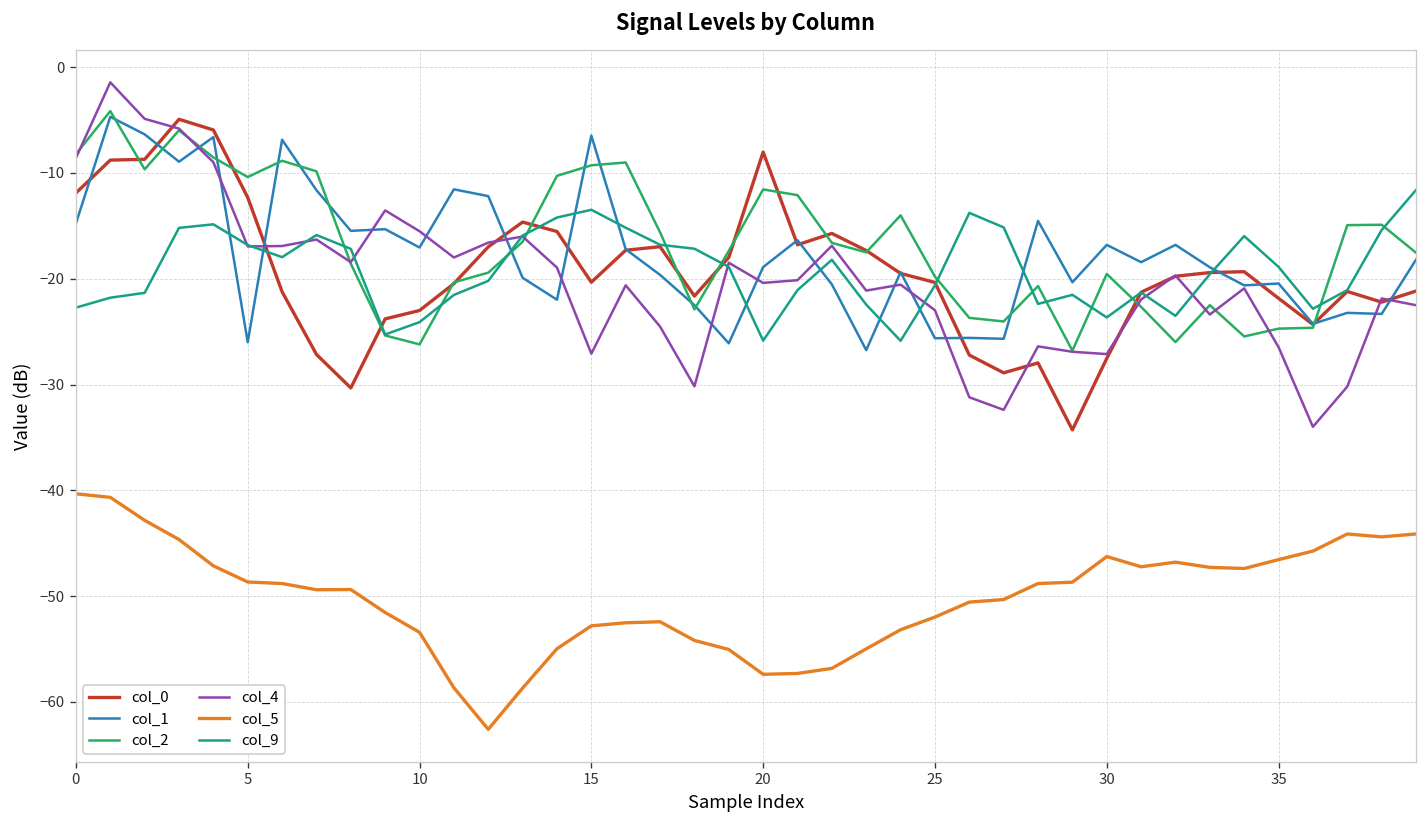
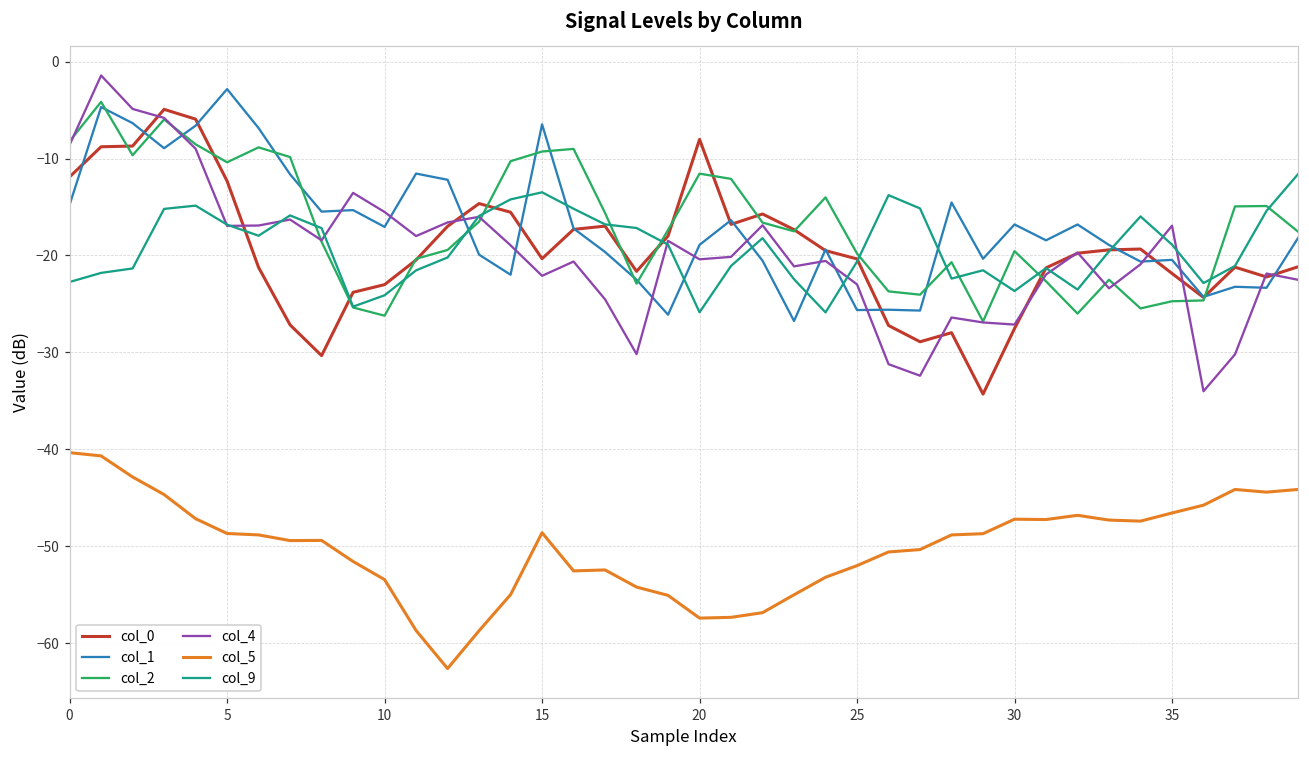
  {
    "col_0": {
      "0": -12,
      "5": -12,
      "10": -23,
      "15": -20,
      "20": -8,
      "30": -28,
      "35": -22
    },
    "col_1": {
      "0": -15,
-     "5": -26,
+     "5": -3,
      "10": -17,
      "15": -6,
      "20": -19,
      "25": -26,
      "30": -17,
      "35": -20
    },
    "col_4": {
      "0": -9,
      "10": -16,
-     "15": -27,
+     "15": -22,
      "20": -20,
      "25": -23,
      "30": -27,
-     "35": -26
+     "35": -17
    },
    "col_5": {
      "0": -40,
      "5": -49,
      "10": -53,
-     "15": -53,
+     "15": -49,
      "20": -57,
      "25": -52,
-     "30": -46,
+     "30": -47,
      "35": -47
    }
  }
